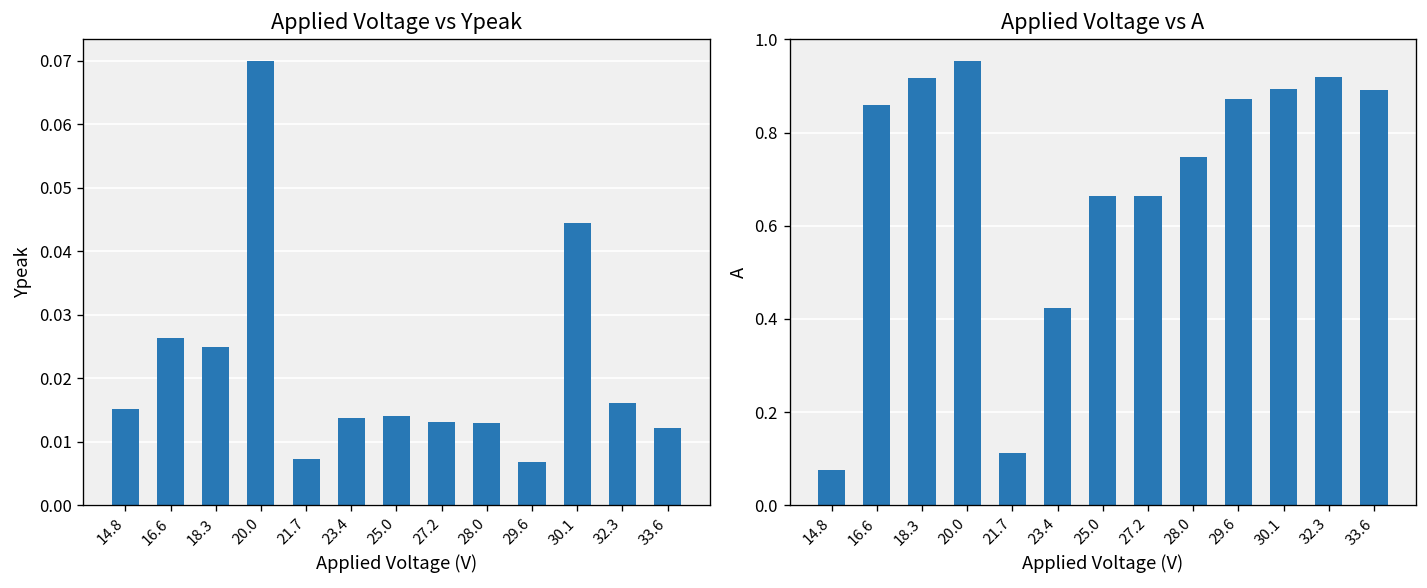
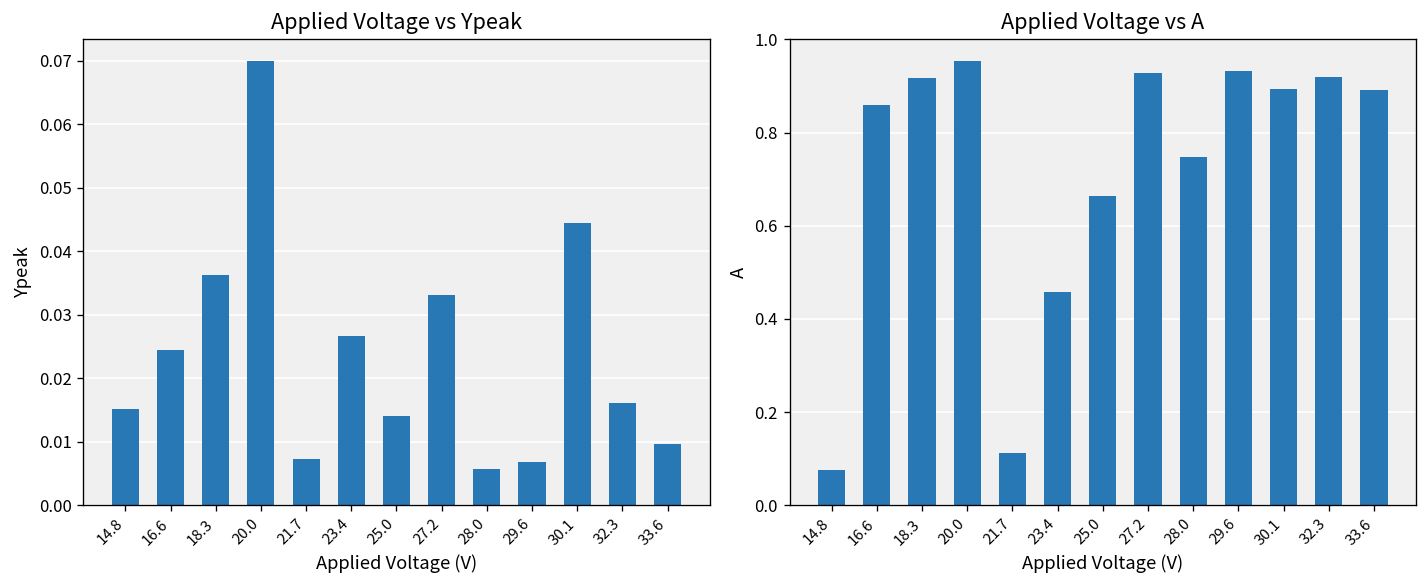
  {
    "Applied Voltage vs Ypeak": {
      "14.8": 0.015,
-     "16.6": 0.026,
-     "18.3": 0.025,
+     "16.6": 0.024,
+     "18.3": 0.036,
      "20.0": 0.070,
      "21.7": 0.007,
-     "23.4": 0.014,
+     "23.4": 0.027,
      "25.0": 0.014,
-     "27.2": 0.013,
-     "28.0": 0.013,
+     "27.2": 0.033,
+     "28.0": 0.006,
      "29.6": 0.007,
      "30.1": 0.044,
      "32.3": 0.016,
-     "33.6": 0.012
+     "33.6": 0.010
    },
    "Applied Voltage vs A": {
      "14.8": 0.08,
      "16.6": 0.86,
      "18.3": 0.92,
      "20.0": 0.95,
      "21.7": 0.11,
-     "23.4": 0.42,
+     "23.4": 0.46,
      "25.0": 0.66,
-     "27.2": 0.66,
+     "27.2": 0.93,
      "28.0": 0.75,
-     "29.6": 0.87,
+     "29.6": 0.93,
      "30.1": 0.89,
      "32.3": 0.92,
      "33.6": 0.89
    }
  }
